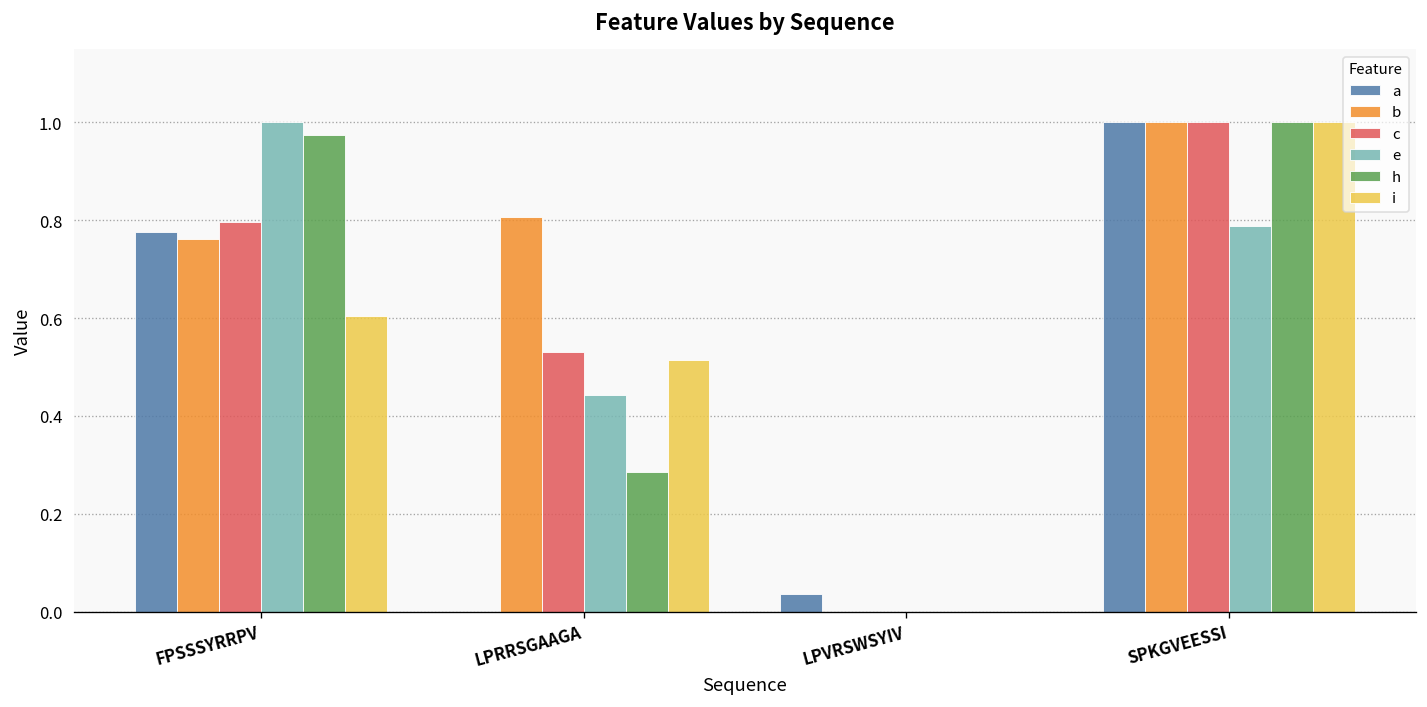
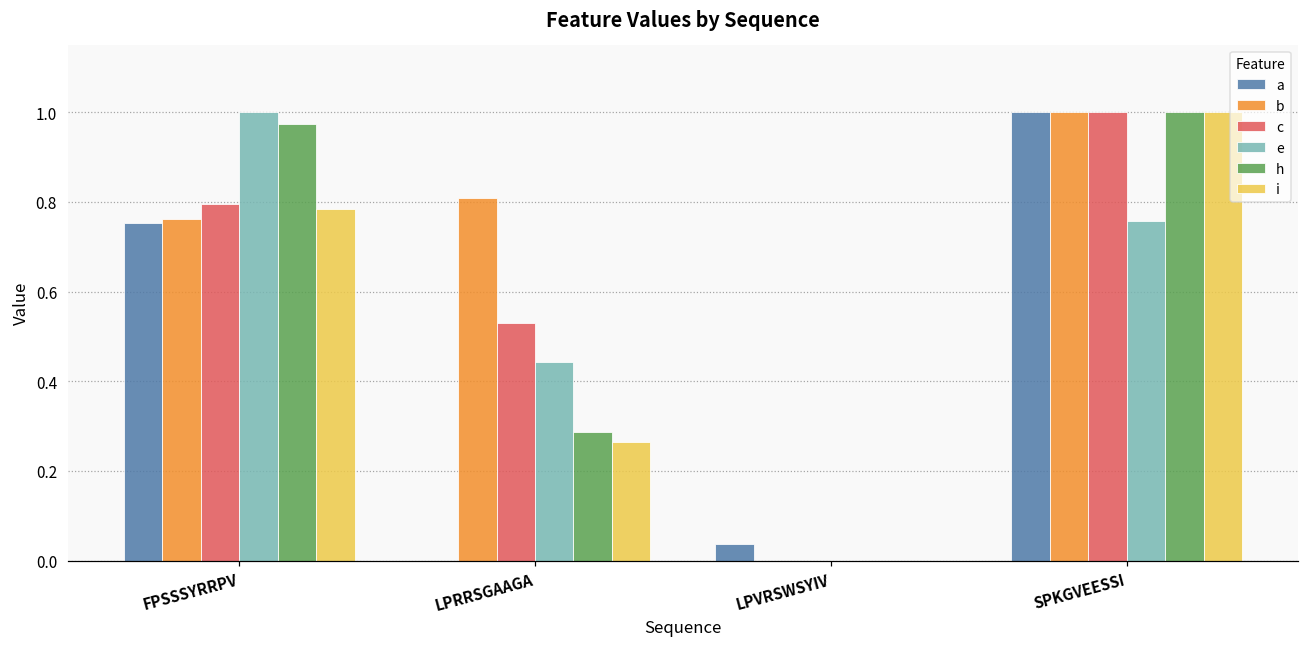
  {
    "a": {
-     "FPSSSYRRPV": 0.78,
+     "FPSSSYRRPV": 0.75,
      "LPRRSGAAGA": 0.00,
      "LPVRSWSYIV": 0.04,
      "SPKGVEESSI": 1.00
    },
    "b": {
      "FPSSSYRRPV": 0.76,
      "LPRRSGAAGA": 0.81,
      "LPVRSWSYIV": 0.00,
      "SPKGVEESSI": 1.00
    },
    "c": {
      "FPSSSYRRPV": 0.80,
      "LPRRSGAAGA": 0.53,
      "LPVRSWSYIV": 0.00,
      "SPKGVEESSI": 1.00
    },
    "e": {
      "FPSSSYRRPV": 1.00,
      "LPRRSGAAGA": 0.44,
      "LPVRSWSYIV": 0.00,
-     "SPKGVEESSI": 0.79
+     "SPKGVEESSI": 0.76
    },
    "h": {
      "FPSSSYRRPV": 0.97,
      "LPRRSGAAGA": 0.29,
      "LPVRSWSYIV": 0.00,
      "SPKGVEESSI": 1.00
    },
    "i": {
-     "FPSSSYRRPV": 0.60,
-     "LPRRSGAAGA": 0.51,
+     "FPSSSYRRPV": 0.78,
+     "LPRRSGAAGA": 0.27,
      "LPVRSWSYIV": 0.00,
      "SPKGVEESSI": 1.00
    }
  }
